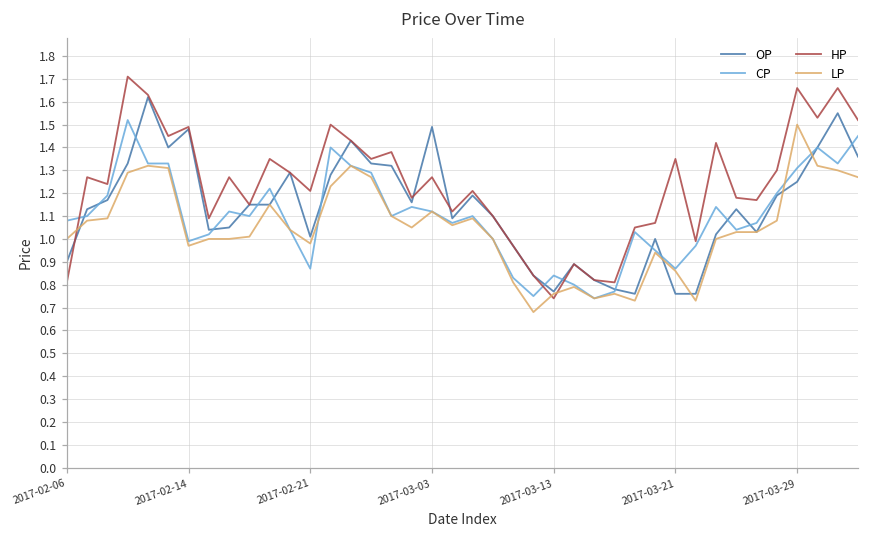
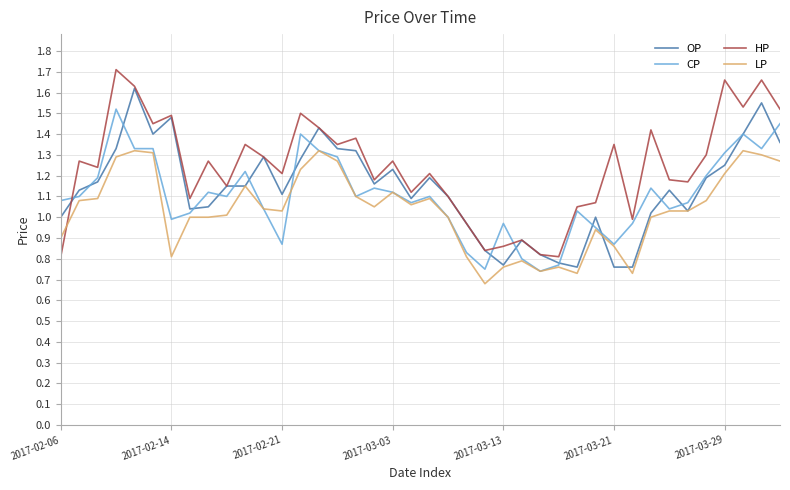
  {
    "OP": {
-     "2017-02-06": 0.9,
-     "2017-02-21": 1.01,
-     "2017-03-03": 1.49,
+     "2017-02-06": 1.0,
+     "2017-02-21": 1.11,
+     "2017-03-03": 1.23,
      "2017-03-21": 0.76,
      "2017-03-29": 1.25
    },
    "CP": {
      "2017-02-06": 1.08,
      "2017-02-14": 0.99,
      "2017-02-21": 0.87,
-     "2017-03-13": 0.84,
+     "2017-03-13": 0.97,
      "2017-03-29": 1.31
    },
    "HP": {
      "2017-02-06": 0.81,
      "2017-02-21": 1.21,
      "2017-03-03": 1.27,
-     "2017-03-13": 0.74,
+     "2017-03-13": 0.86,
      "2017-03-21": 1.35,
      "2017-03-29": 1.66
    },
    "LP": {
-     "2017-02-06": 1.0,
-     "2017-02-14": 0.97,
-     "2017-02-21": 0.98,
-     "2017-03-29": 1.50
+     "2017-02-06": 0.9,
+     "2017-02-14": 0.81,
+     "2017-02-21": 1.03,
+     "2017-03-29": 1.21
    }
  }
